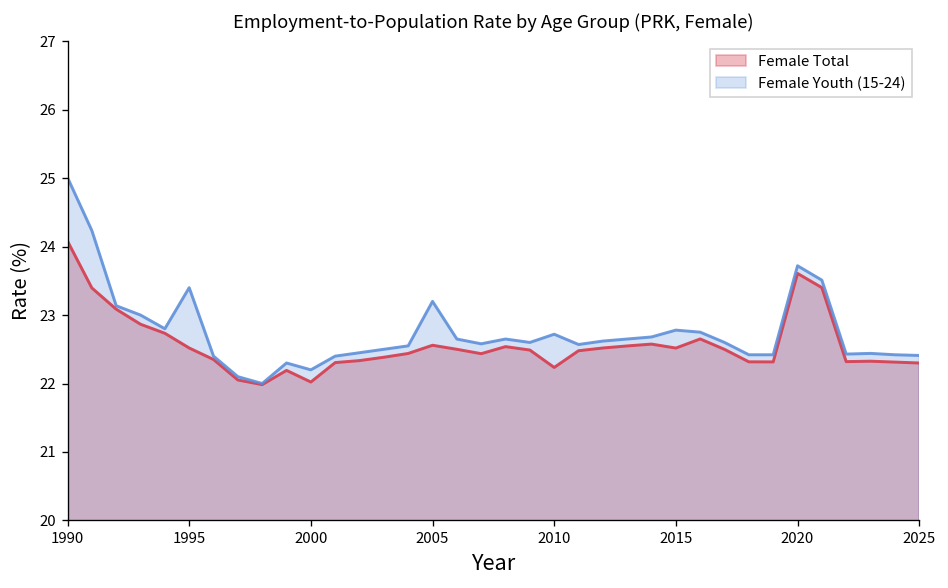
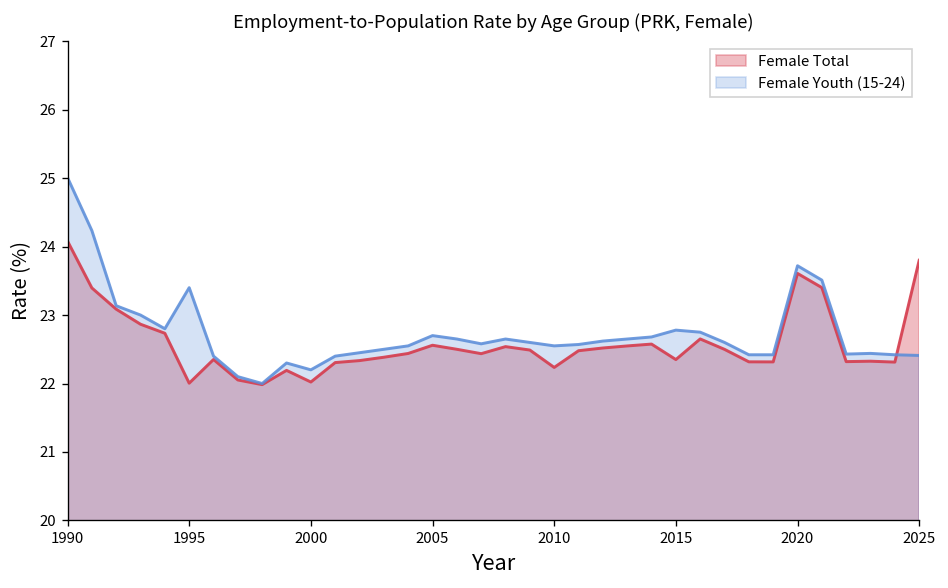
  {
    "Female Total": {
      "1990": 24.1,
-     "1995": 22.5,
+     "1995": 22.0,
      "2000": 22.0,
      "2005": 22.6,
      "2010": 22.2,
-     "2015": 22.5,
+     "2015": 22.4,
      "2020": 23.6,
-     "2025": 22.3
+     "2025": 23.8
    },
    "Female Youth (15-24)": {
      "1990": 25.0,
      "1995": 23.4,
      "2000": 22.2,
-     "2005": 23.2,
-     "2010": 22.7,
+     "2005": 22.7,
+     "2010": 22.6,
      "2015": 22.8,
      "2020": 23.7,
      "2025": 22.4
    }
  }
